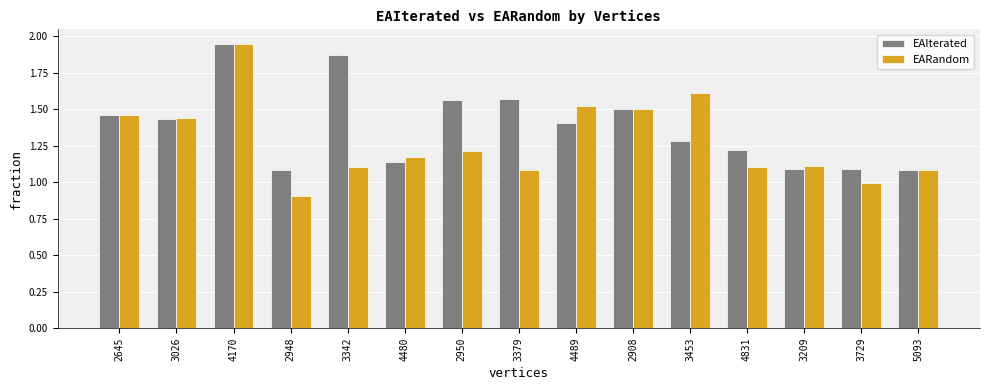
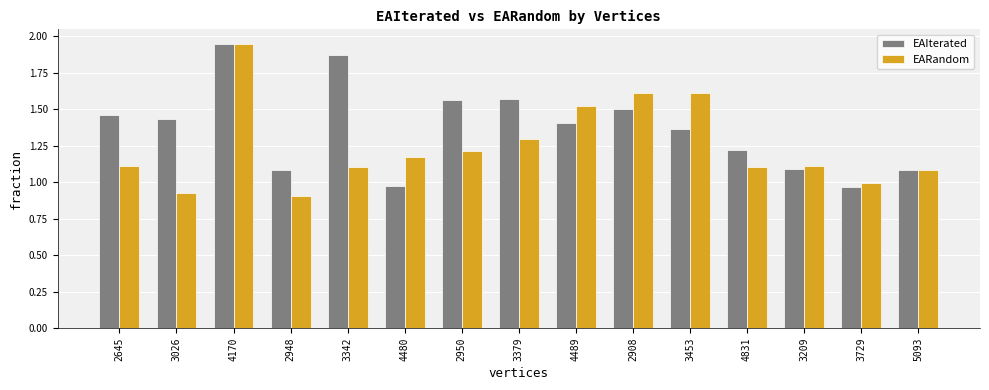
  {
    "EAIterated": {
      "2645": 1.46,
      "3026": 1.43,
      "4170": 1.95,
      "2948": 1.08,
      "3342": 1.87,
-     "4480": 1.14,
+     "4480": 0.97,
      "2950": 1.56,
      "3379": 1.57,
      "4489": 1.41,
      "2908": 1.50,
-     "3453": 1.28,
+     "3453": 1.37,
      "4831": 1.22,
      "3209": 1.09,
-     "3729": 1.09,
+     "3729": 0.97,
      "5093": 1.09
    },
    "EARandom": {
-     "2645": 1.46,
-     "3026": 1.44,
+     "2645": 1.11,
+     "3026": 0.93,
      "4170": 1.95,
      "2948": 0.91,
      "3342": 1.11,
      "4480": 1.17,
      "2950": 1.22,
-     "3379": 1.08,
+     "3379": 1.30,
      "4489": 1.52,
-     "2908": 1.50,
+     "2908": 1.61,
      "3453": 1.61,
      "4831": 1.10,
      "3209": 1.11,
      "3729": 1.00,
      "5093": 1.09
    }
  }
